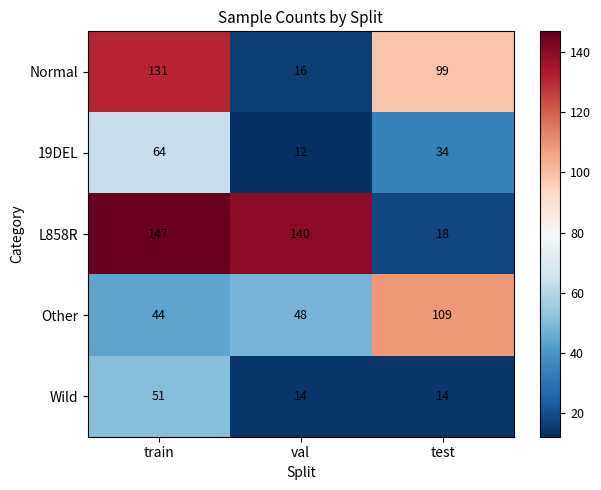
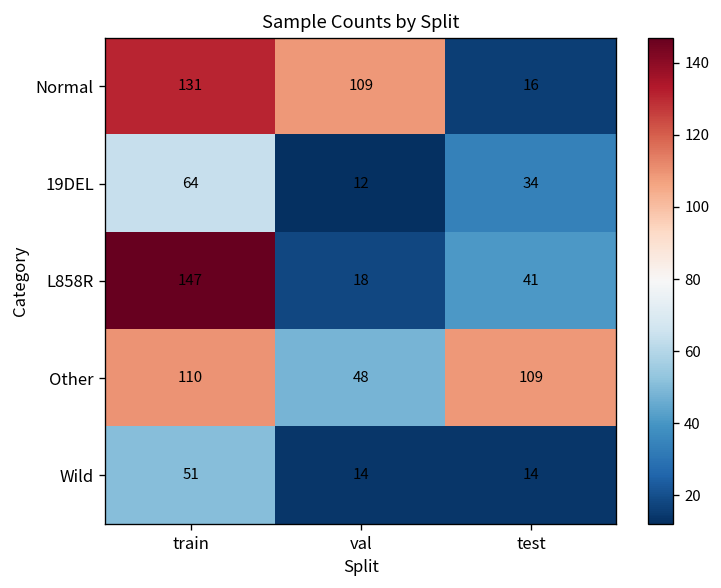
  {
    "Normal": {
      "train": 131,
-     "val": 16,
-     "test": 99
+     "val": 109,
+     "test": 16
    },
    "19DEL": {
      "train": 64,
      "val": 12,
      "test": 34
    },
    "L858R": {
      "train": 147,
-     "val": 140,
-     "test": 18
+     "val": 18,
+     "test": 41
    },
    "Other": {
-     "train": 44,
+     "train": 110,
      "val": 48,
      "test": 109
    },
    "Wild": {
      "train": 51,
      "val": 14,
      "test": 14
    }
  }
